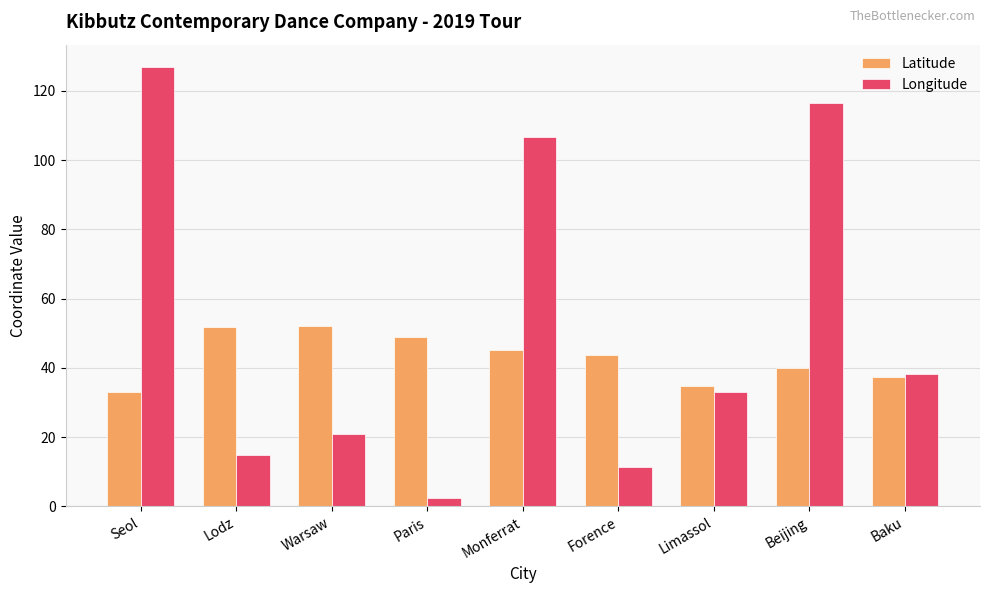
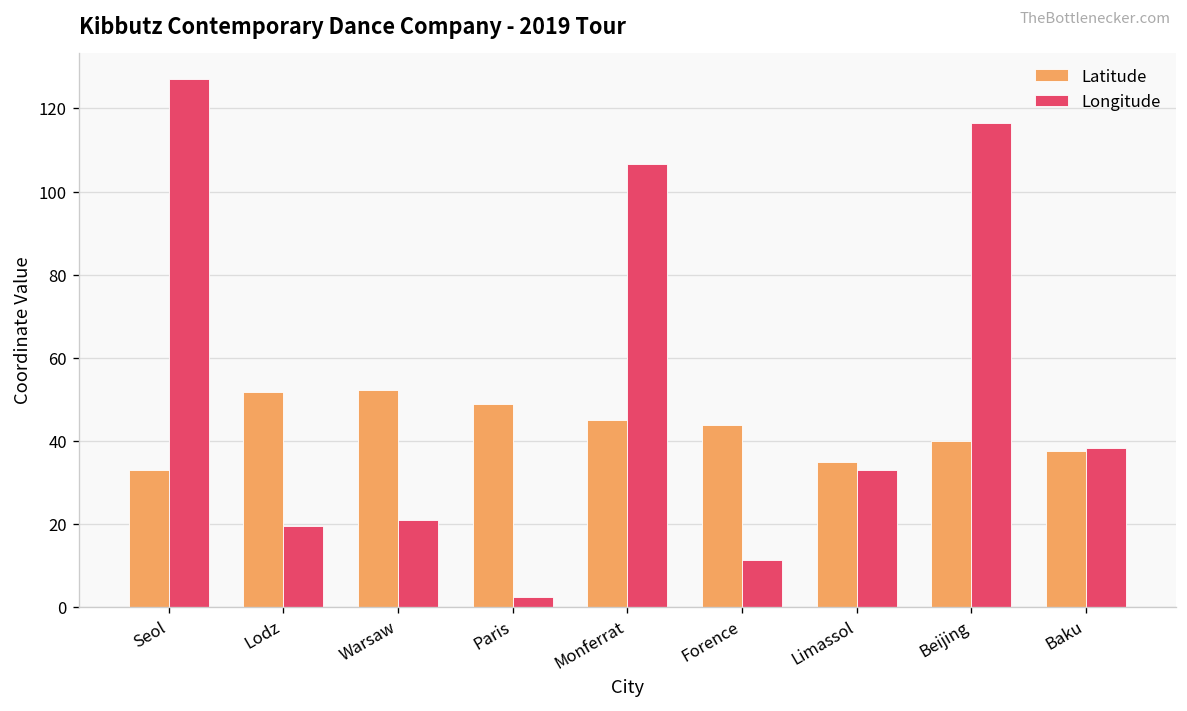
  {
    "Latitude": {
      "Seol": 33,
      "Lodz": 52,
      "Warsaw": 52,
      "Paris": 49,
      "Monferrat": 45,
      "Forence": 44,
      "Limassol": 35,
      "Beijing": 40,
      "Baku": 37
    },
    "Longitude": {
      "Seol": 127,
-     "Lodz": 15,
+     "Lodz": 19,
      "Warsaw": 21,
      "Paris": 2,
      "Monferrat": 107,
      "Forence": 11,
      "Limassol": 33,
      "Beijing": 116,
      "Baku": 38
    }
  }
